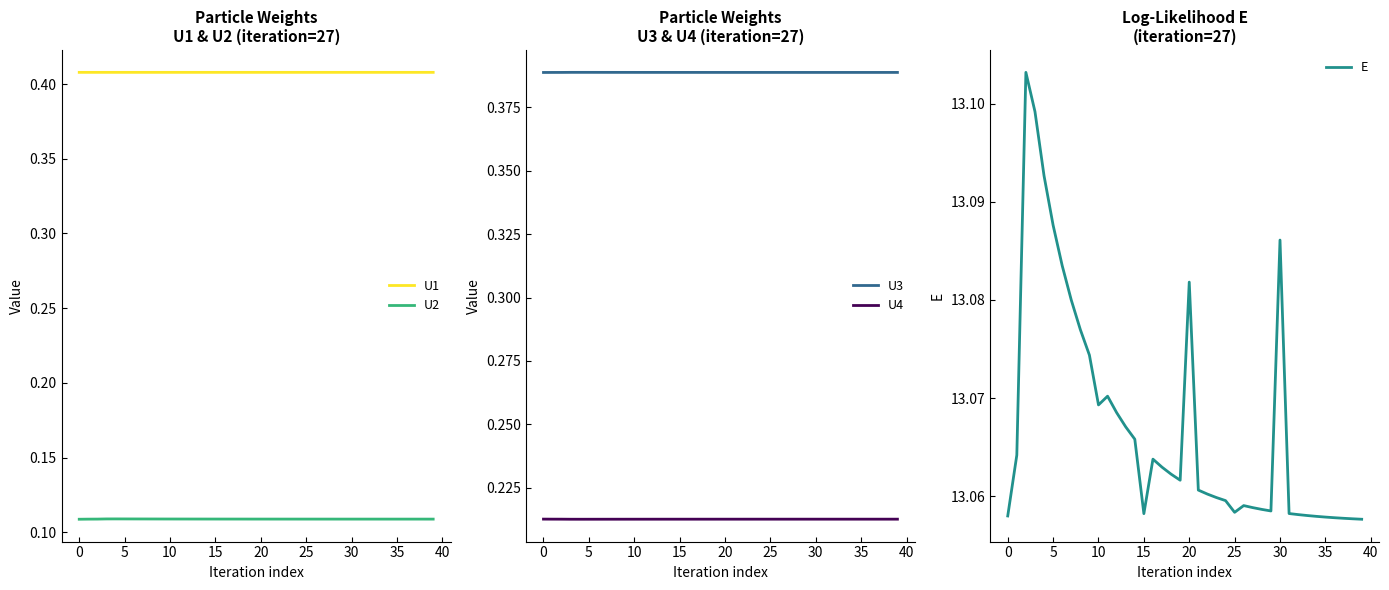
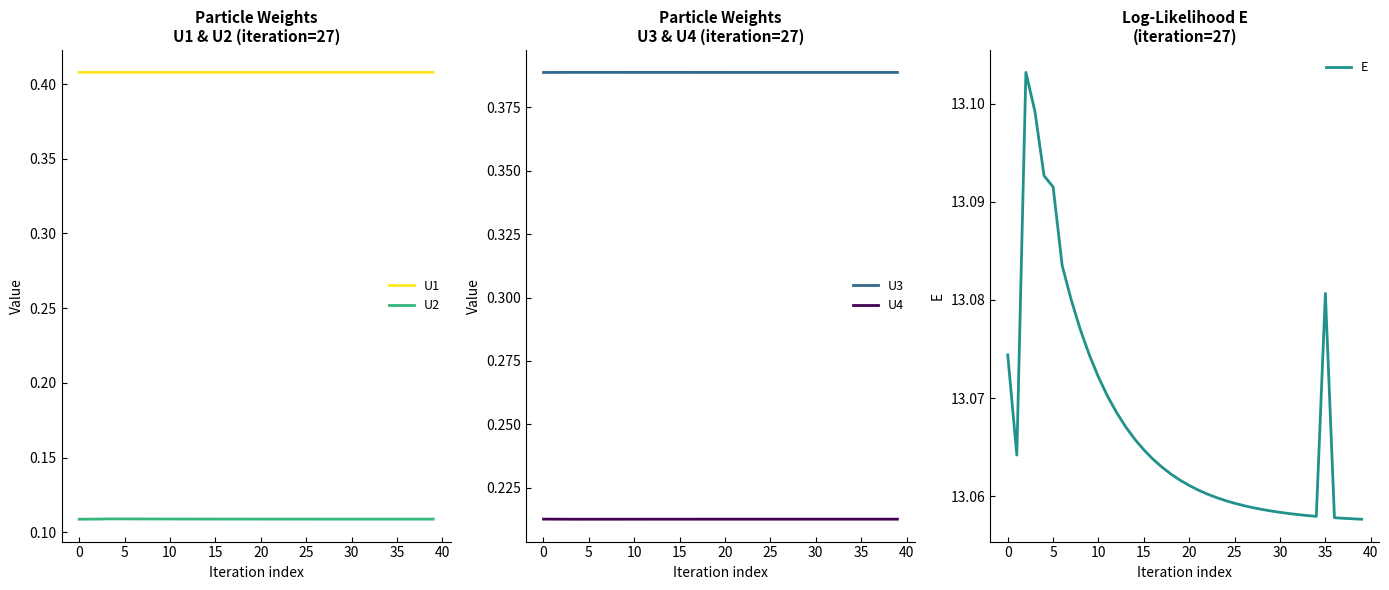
  {
    "Particle Weights U1 & U2 (iteration=27)": {
      "U1": {
        "0": 0.408,
        "5": 0.408,
        "10": 0.408,
        "15": 0.408,
        "20": 0.408,
        "25": 0.408,
        "30": 0.408,
        "35": 0.408
      },
      "U2": {
        "0": 0.109,
        "5": 0.109,
        "10": 0.109,
        "15": 0.109,
        "20": 0.109,
        "25": 0.109,
        "30": 0.109,
        "35": 0.109
      }
    },
    "Particle Weights U3 & U4 (iteration=27)": {
      "U3": {
        "0": 0.389,
        "5": 0.389,
        "10": 0.389,
        "15": 0.389,
        "20": 0.389,
        "25": 0.389,
        "30": 0.389,
        "35": 0.389
      },
      "U4": {
        "0": 0.213,
        "5": 0.213,
        "10": 0.213,
        "15": 0.213,
        "20": 0.213,
        "25": 0.213,
        "30": 0.213,
        "35": 0.213
      }
    },
    "Log-Likelihood E (iteration=27)": {
-     "0": 13.058,
-     "5": 13.088,
-     "10": 13.069,
-     "15": 13.058,
-     "20": 13.082,
-     "25": 13.058,
-     "30": 13.086,
-     "35": 13.058
+     "0": 13.074,
+     "5": 13.092,
+     "10": 13.072,
+     "15": 13.065,
+     "20": 13.061,
+     "25": 13.059,
+     "30": 13.058,
+     "35": 13.081
    }
  }
